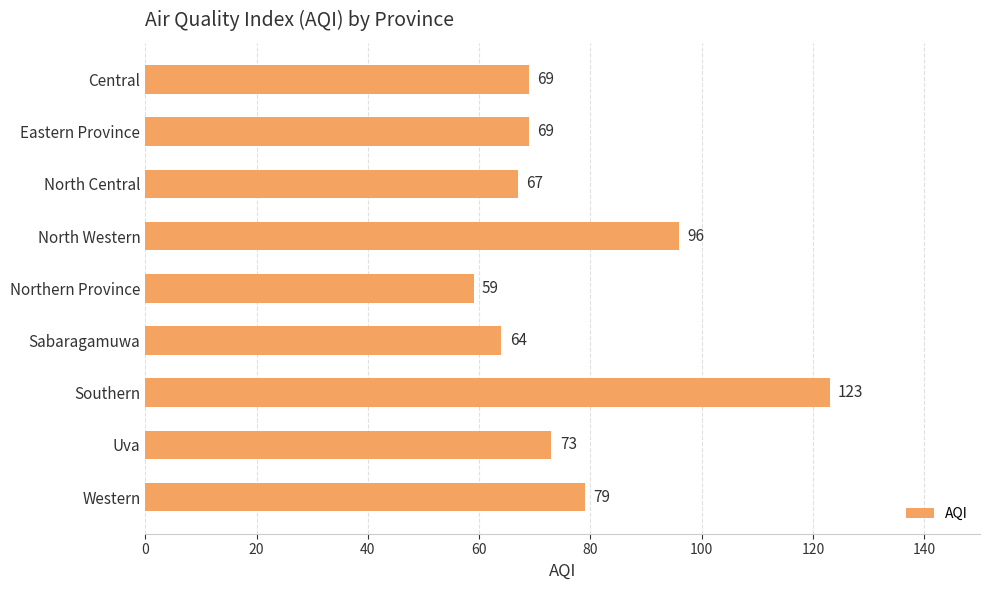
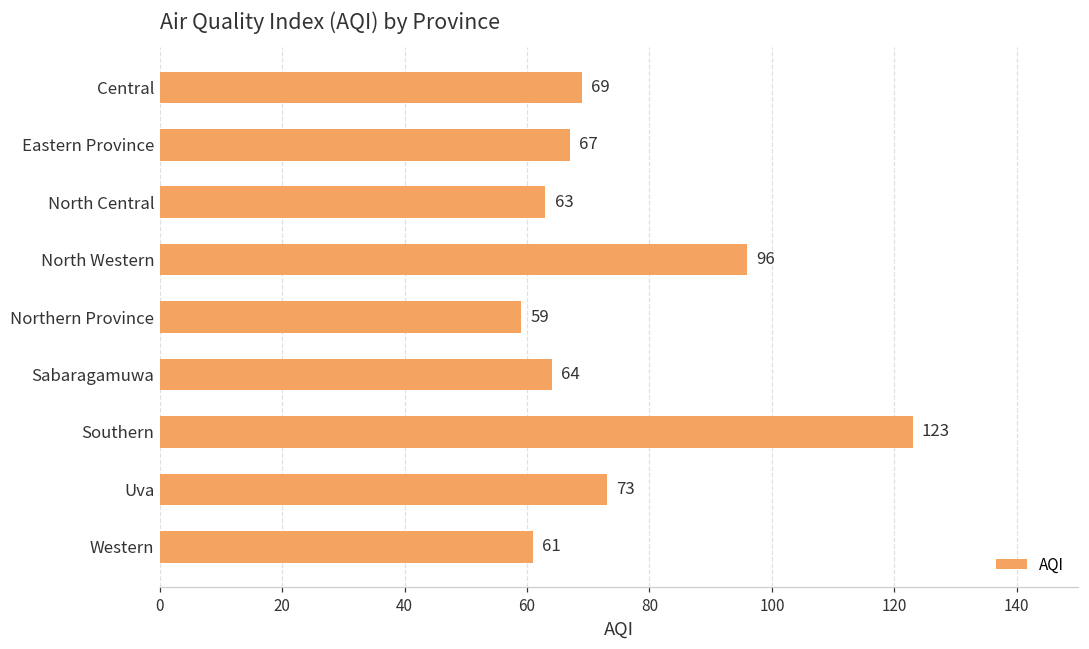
  {
    "Central": 69,
-   "Eastern Province": 69,
-   "North Central": 67,
+   "Eastern Province": 67,
+   "North Central": 63,
    "North Western": 96,
    "Northern Province": 59,
    "Sabaragamuwa": 64,
    "Southern": 123,
    "Uva": 73,
-   "Western": 79
+   "Western": 61
  }
